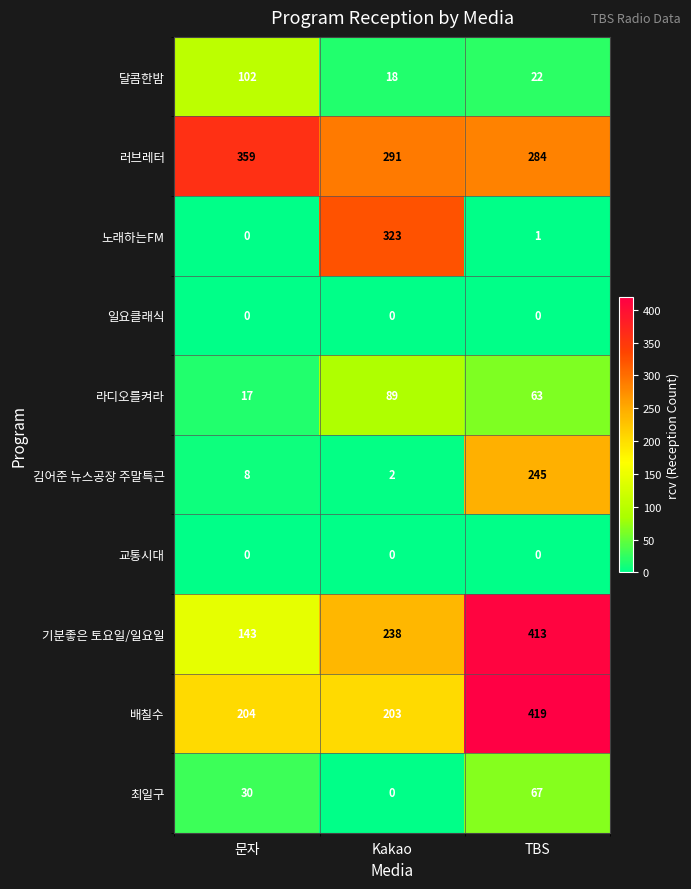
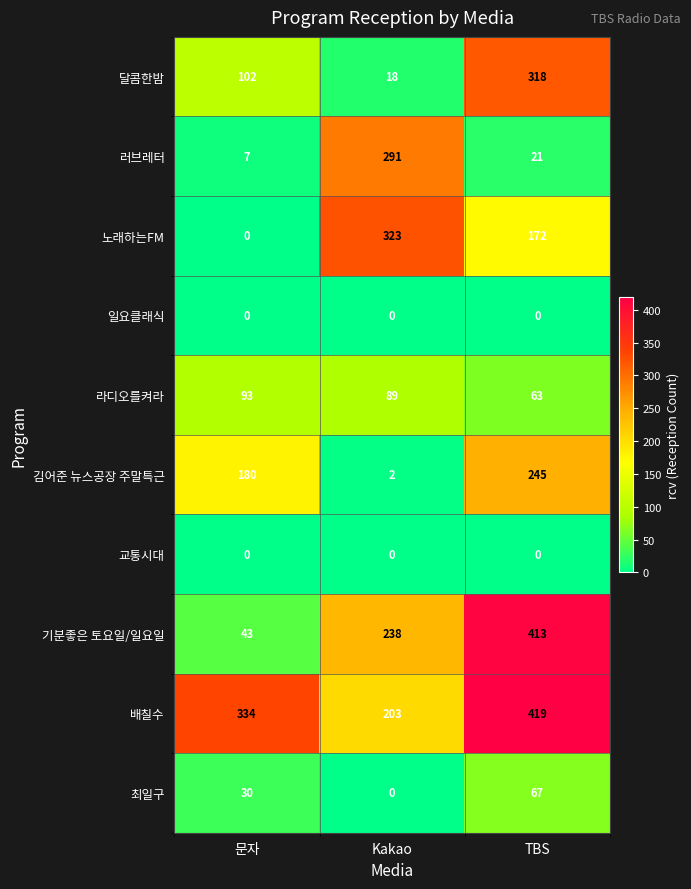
  {
    "달콤한밤": {
      "문자": 102,
      "Kakao": 18,
-     "TBS": 22
+     "TBS": 318
    },
    "러브레터": {
-     "문자": 359,
+     "문자": 7,
      "Kakao": 291,
-     "TBS": 284
+     "TBS": 21
    },
    "노래하는FM": {
      "문자": 0,
      "Kakao": 323,
-     "TBS": 1
+     "TBS": 172
    },
    "일요클래식": {
      "문자": 0,
      "Kakao": 0,
      "TBS": 0
    },
    "라디오를켜라": {
-     "문자": 17,
+     "문자": 93,
      "Kakao": 89,
      "TBS": 63
    },
    "김어준 뉴스공장 주말특근": {
-     "문자": 8,
+     "문자": 180,
      "Kakao": 2,
      "TBS": 245
    },
    "교통시대": {
      "문자": 0,
      "Kakao": 0,
      "TBS": 0
    },
    "기분좋은 토요일/일요일": {
-     "문자": 143,
+     "문자": 43,
      "Kakao": 238,
      "TBS": 413
    },
    "배칠수": {
-     "문자": 204,
+     "문자": 334,
      "Kakao": 203,
      "TBS": 419
    },
    "최일구": {
      "문자": 30,
      "Kakao": 0,
      "TBS": 67
    }
  }
